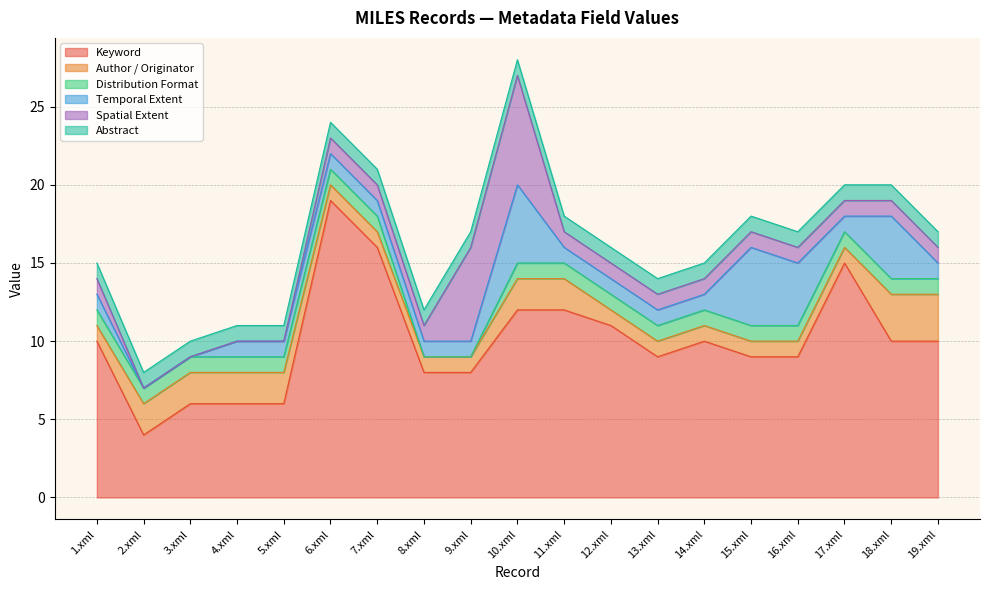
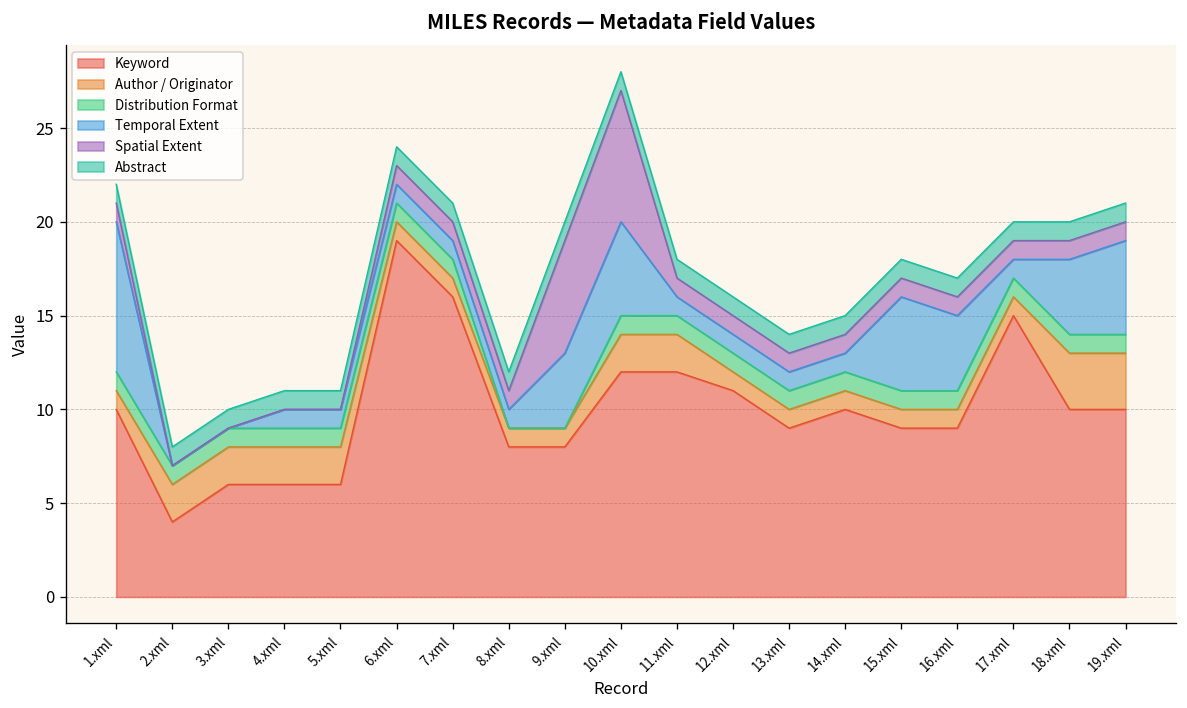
  {
    "Temporal Extent": {
-     "1.xml": 1,
+     "1.xml": 8,
      "6.xml": 1,
      "7.xml": 1,
      "8.xml": 1,
-     "9.xml": 1,
+     "9.xml": 4,
      "10.xml": 5,
      "11.xml": 1,
      "12.xml": 1,
      "13.xml": 1,
      "14.xml": 1,
      "15.xml": 5,
      "16.xml": 4,
      "17.xml": 1,
      "18.xml": 4,
-     "19.xml": 1
+     "19.xml": 5
    },
    "Spatial Extent": {
      "1.xml": 1,
      "6.xml": 1,
      "7.xml": 1,
      "8.xml": 1,
      "9.xml": 6,
      "10.xml": 7,
      "11.xml": 1,
      "12.xml": 1,
      "13.xml": 1,
      "14.xml": 1,
      "15.xml": 1,
      "16.xml": 1,
      "17.xml": 1,
      "18.xml": 1,
      "19.xml": 1
    }
  }
